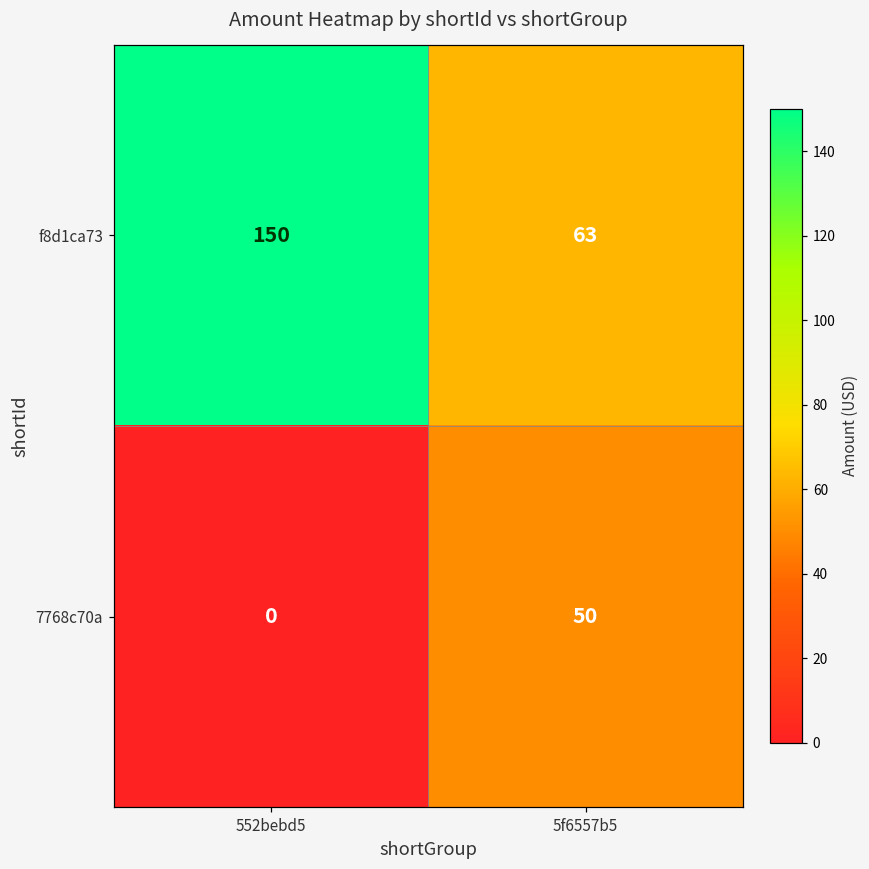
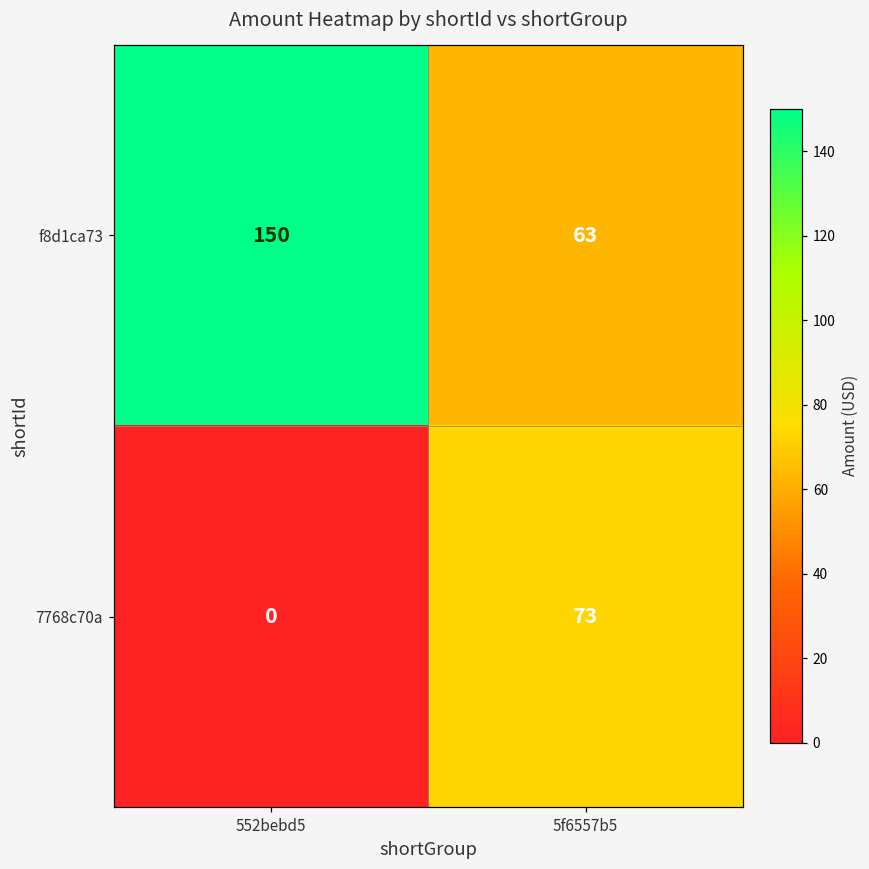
  {
    "f8d1ca73": {
      "552bebd5": 150,
      "5f6557b5": 63
    },
    "7768c70a": {
      "552bebd5": 0,
-     "5f6557b5": 50
+     "5f6557b5": 73
    }
  }
